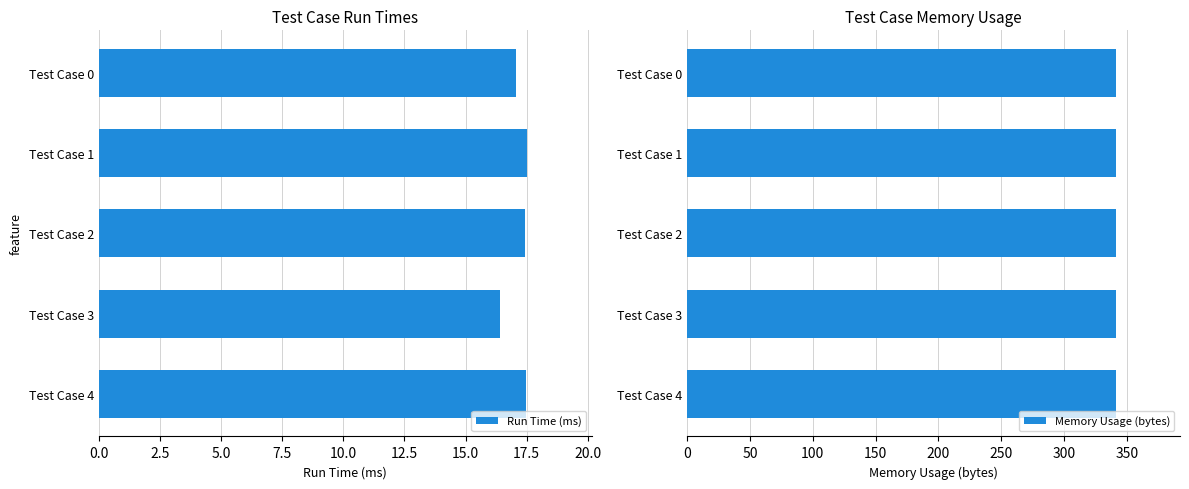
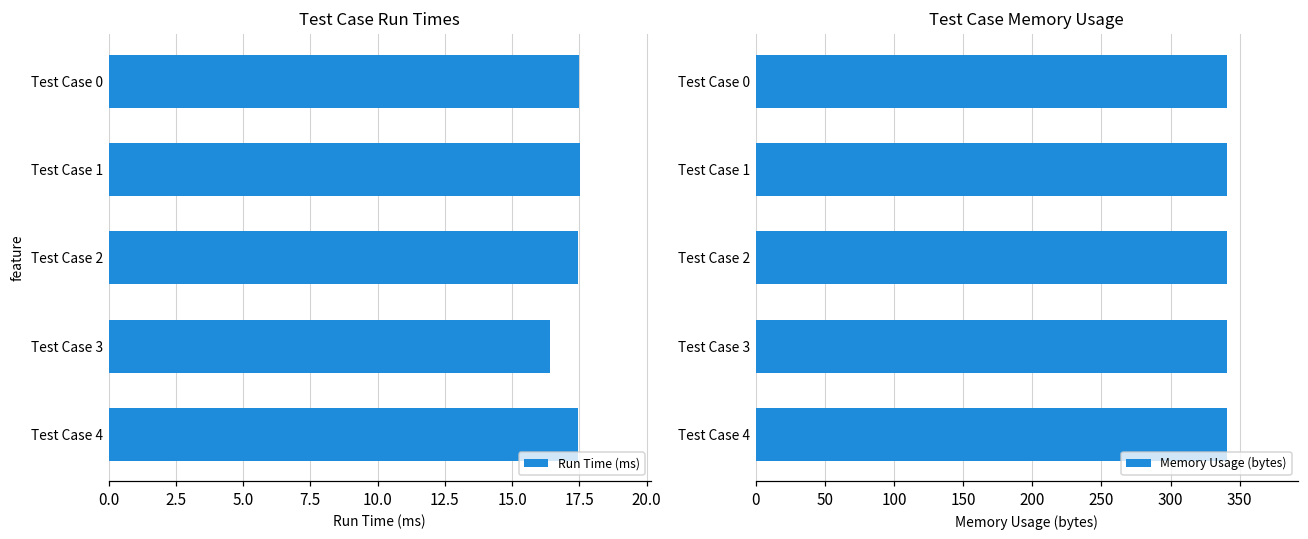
  {
    "Test Case Run Times": {
-     "Test Case 0": 17.1,
+     "Test Case 0": 17.5,
      "Test Case 1": 17.5,
      "Test Case 2": 17.4,
      "Test Case 3": 16.4,
      "Test Case 4": 17.5
    },
    "Test Case Memory Usage": {
      "Test Case 0": 341,
      "Test Case 1": 341,
      "Test Case 2": 341,
      "Test Case 3": 341,
      "Test Case 4": 341
    }
  }
